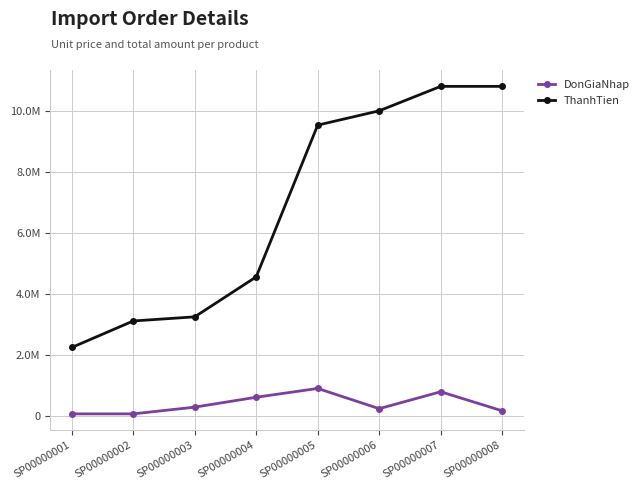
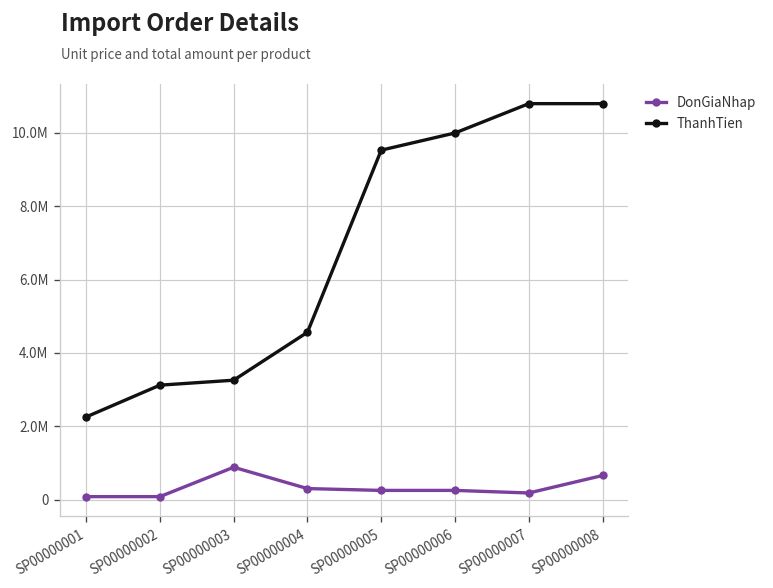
  {
    "DonGiaNhap": {
      "SP00000001": 100000,
      "SP00000002": 100000,
-     "SP00000003": 300000,
-     "SP00000004": 600000,
-     "SP00000005": 900000,
+     "SP00000003": 900000,
+     "SP00000004": 300000,
+     "SP00000005": 300000,
      "SP00000006": 300000,
-     "SP00000007": 800000,
-     "SP00000008": 200000
+     "SP00000007": 200000,
+     "SP00000008": 700000
    },
    "ThanhTien": {
      "SP00000001": 2300000,
      "SP00000002": 3100000,
      "SP00000003": 3300000,
      "SP00000004": 4600000,
      "SP00000005": 9500000,
      "SP00000006": 10000000,
      "SP00000007": 10800000,
      "SP00000008": 10800000
    }
  }
